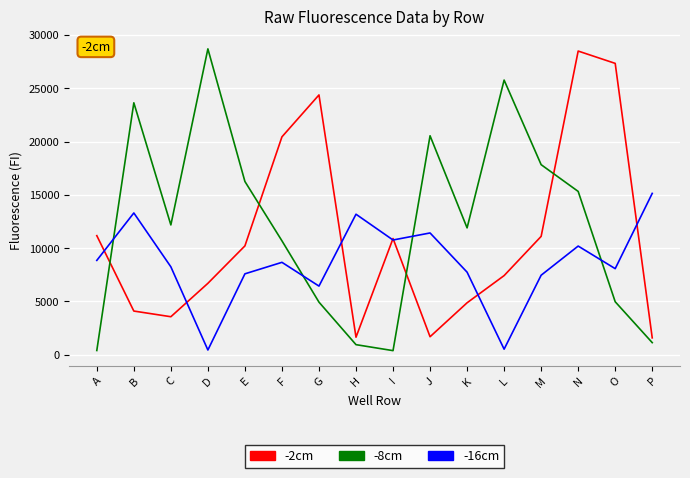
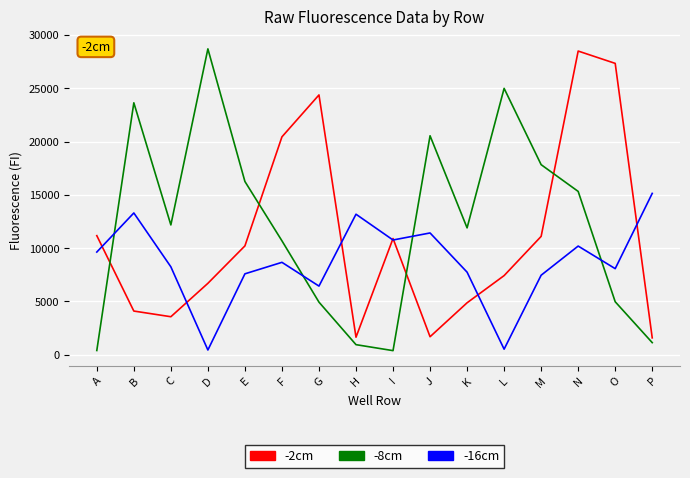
  {
    "-2cm": {
      "A": 11200,
      "B": 4100,
      "C": 3600,
      "D": 6700,
      "E": 10200,
      "F": 20500,
      "G": 24400,
      "H": 1600,
      "J": 1700,
      "K": 4900,
      "L": 7400,
      "M": 11100,
      "N": 28500,
      "O": 27400,
      "P": 1600
    },
    "-8cm": {
      "A": 400,
      "B": 23700,
      "C": 12200,
      "D": 28700,
      "E": 16300,
      "F": 10700,
      "G": 4900,
      "H": 900,
      "I": 400,
      "J": 20600,
      "K": 11900,
-     "L": 25800,
+     "L": 25000,
      "M": 17800,
      "N": 15300,
      "O": 5000,
      "P": 1100
    },
    "-16cm": {
-     "A": 8900,
+     "A": 9600,
      "B": 13300,
      "C": 8300,
      "D": 400,
      "E": 7600,
      "F": 8700,
      "G": 6400,
      "H": 13200,
      "J": 11400,
      "K": 7800,
      "L": 500,
      "M": 7500,
      "N": 10200,
      "O": 8100,
      "P": 15100
    }
  }
